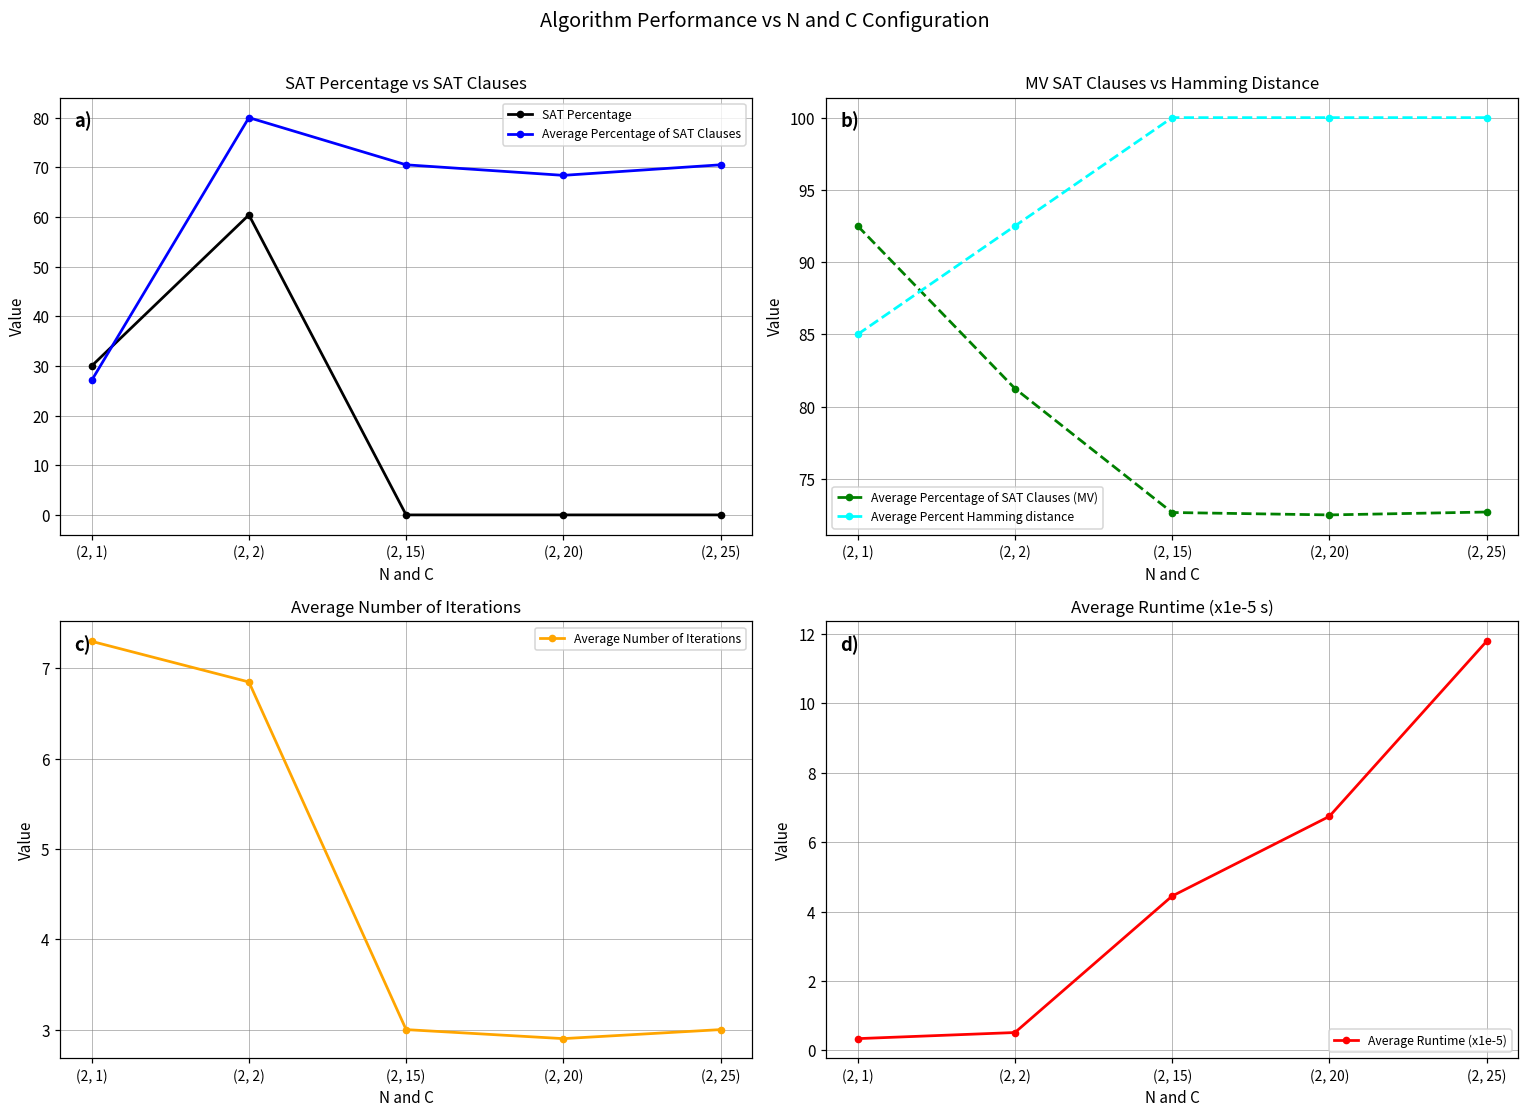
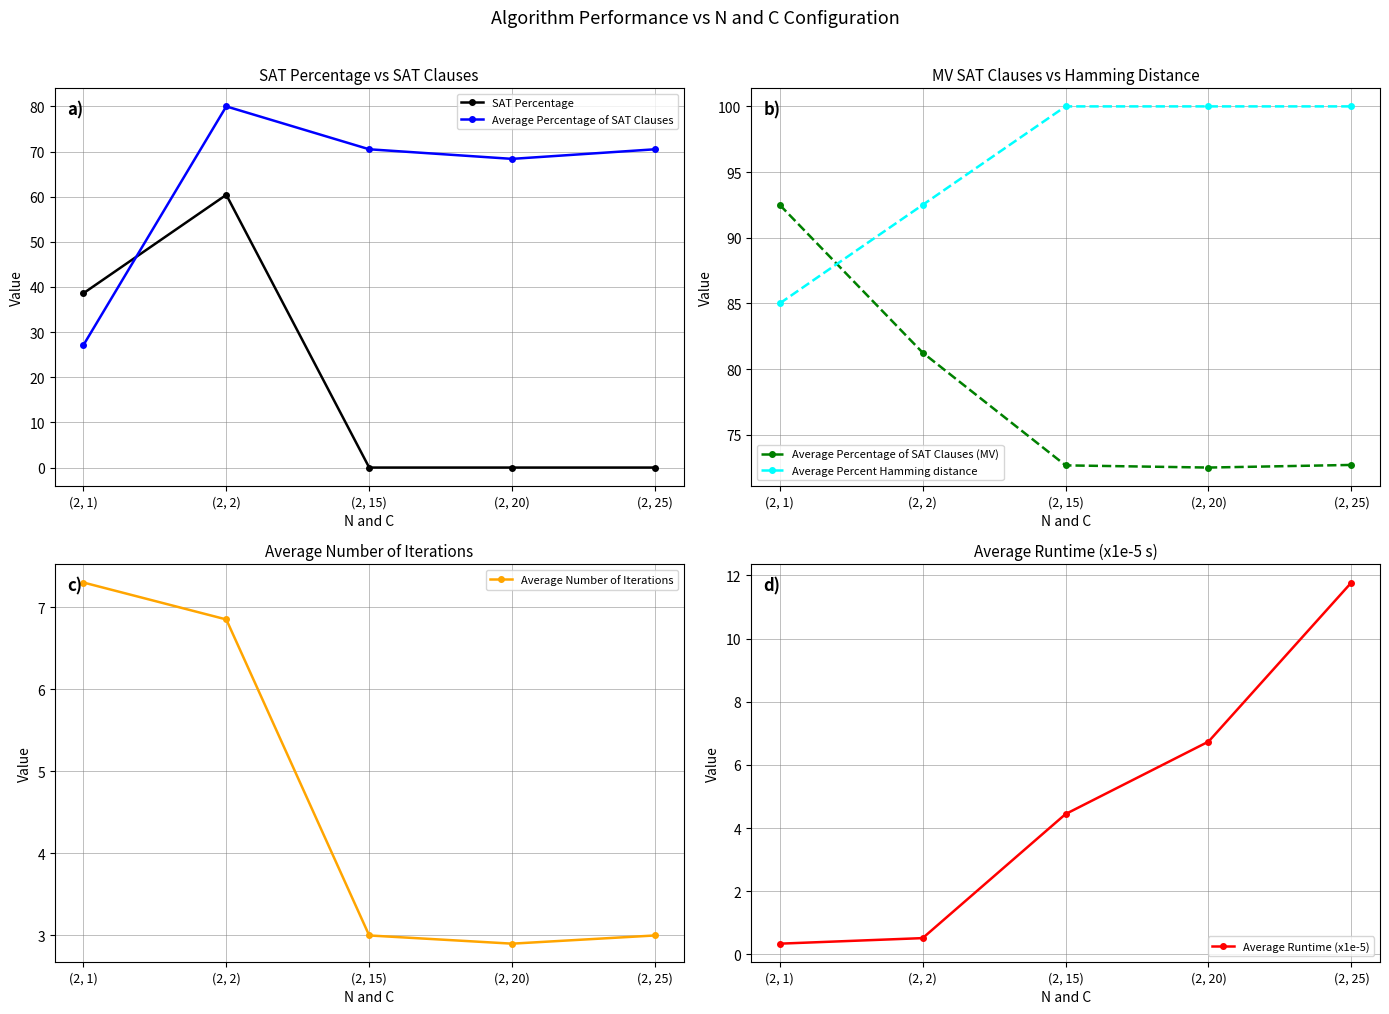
  {
    "SAT Percentage vs SAT Clauses": {
      "SAT Percentage": {
-       "(2, 1)": 30,
+       "(2, 1)": 39,
        "(2, 2)": 60,
        "(2, 15)": 0,
        "(2, 20)": 0,
        "(2, 25)": 0
      },
      "Average Percentage of SAT Clauses": {
        "(2, 1)": 27,
        "(2, 2)": 80,
        "(2, 15)": 71,
        "(2, 20)": 68,
        "(2, 25)": 71
      }
    },
    "MV SAT Clauses vs Hamming Distance": {
      "Average Percentage of SAT Clauses (MV)": {
        "(2, 1)": 92.5,
        "(2, 2)": 81.3,
        "(2, 15)": 72.7,
        "(2, 20)": 72.5,
        "(2, 25)": 72.7
      },
      "Average Percent Hamming distance": {
        "(2, 1)": 85.0,
        "(2, 2)": 92.5,
        "(2, 15)": 100.0,
        "(2, 20)": 100.0,
        "(2, 25)": 100.0
      }
    },
    "Average Number of Iterations": {
      "(2, 1)": 7.3,
      "(2, 2)": 6.9,
      "(2, 15)": 3.0,
      "(2, 20)": 2.9,
      "(2, 25)": 3.0
    },
    "Average Runtime (x1e-5 s)": {
      "(2, 1)": 0.3,
      "(2, 2)": 0.5,
      "(2, 15)": 4.4,
      "(2, 20)": 6.7,
      "(2, 25)": 11.8
    }
  }
